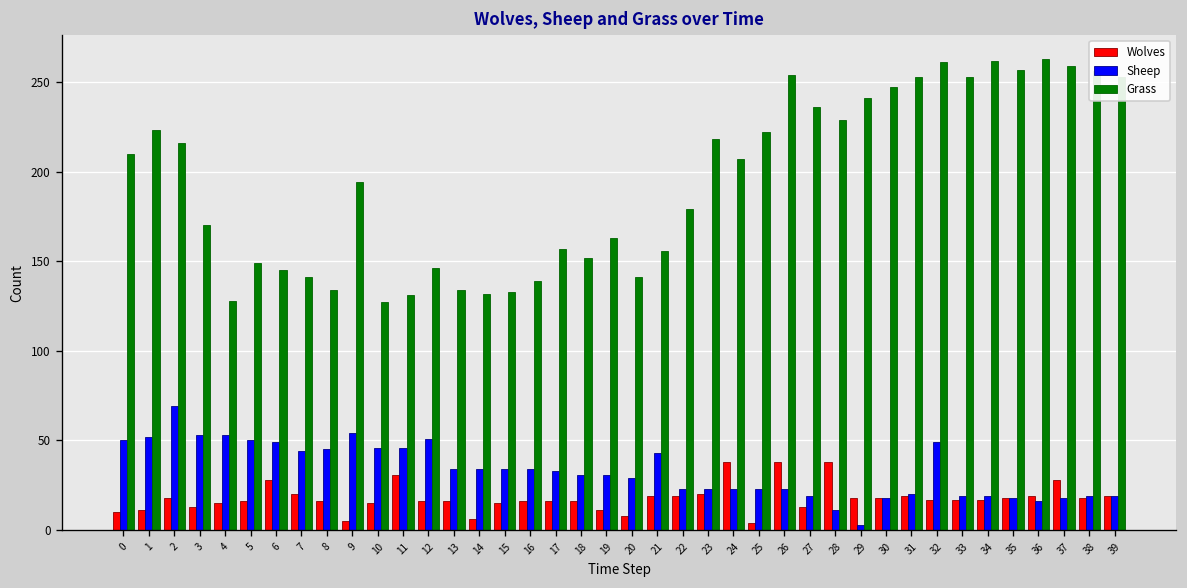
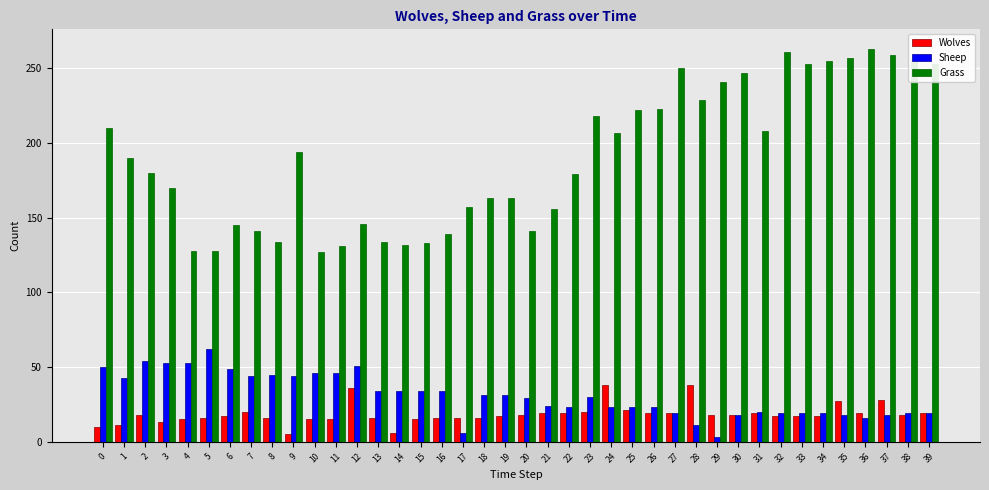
  {
    "Wolves": {
      "0": 10,
      "1": 11,
      "2": 18,
      "3": 13,
      "4": 15,
      "5": 16,
-     "6": 28,
+     "6": 17,
      "7": 20,
      "8": 16,
      "9": 5,
      "10": 15,
-     "11": 31,
-     "12": 16,
+     "11": 15,
+     "12": 36,
      "13": 16,
      "14": 6,
      "15": 15,
      "16": 16,
      "17": 16,
      "18": 16,
-     "19": 11,
-     "20": 8,
+     "19": 17,
+     "20": 18,
      "21": 19,
      "22": 19,
      "23": 20,
      "24": 38,
-     "25": 4,
-     "26": 38,
-     "27": 13,
+     "25": 21,
+     "26": 19,
+     "27": 19,
      "28": 38,
      "29": 18,
      "30": 18,
      "31": 19,
      "32": 17,
      "33": 17,
      "34": 17,
-     "35": 18,
+     "35": 27,
      "36": 19,
      "37": 28,
      "38": 18,
      "39": 19
    },
    "Sheep": {
      "0": 50,
-     "1": 52,
-     "2": 69,
+     "1": 43,
+     "2": 54,
      "3": 53,
      "4": 53,
-     "5": 50,
+     "5": 62,
      "6": 49,
      "7": 44,
      "8": 45,
-     "9": 54,
+     "9": 44,
      "10": 46,
      "11": 46,
      "12": 51,
      "13": 34,
      "14": 34,
      "15": 34,
      "16": 34,
-     "17": 33,
+     "17": 6,
      "18": 31,
      "19": 31,
      "20": 29,
-     "21": 43,
+     "21": 24,
      "22": 23,
-     "23": 23,
+     "23": 30,
      "24": 23,
      "25": 23,
      "26": 23,
      "27": 19,
      "28": 11,
      "29": 3,
      "30": 18,
      "31": 20,
-     "32": 49,
+     "32": 19,
      "33": 19,
      "34": 19,
      "35": 18,
      "36": 16,
      "37": 18,
      "38": 19,
      "39": 19
    },
    "Grass": {
      "0": 210,
-     "1": 223,
-     "2": 216,
+     "1": 190,
+     "2": 180,
      "3": 170,
      "4": 128,
-     "5": 149,
+     "5": 128,
      "6": 145,
      "7": 141,
      "8": 134,
      "9": 194,
      "10": 127,
      "11": 131,
      "12": 146,
      "13": 134,
      "14": 132,
      "15": 133,
      "16": 139,
      "17": 157,
-     "18": 152,
+     "18": 163,
      "19": 163,
      "20": 141,
      "21": 156,
      "22": 179,
      "23": 218,
      "24": 207,
      "25": 222,
-     "26": 254,
-     "27": 236,
+     "26": 223,
+     "27": 250,
      "28": 229,
      "29": 241,
      "30": 247,
-     "31": 253,
+     "31": 208,
      "32": 261,
      "33": 253,
-     "34": 262,
+     "34": 255,
      "35": 257,
      "36": 263,
      "37": 259
    }
  }
